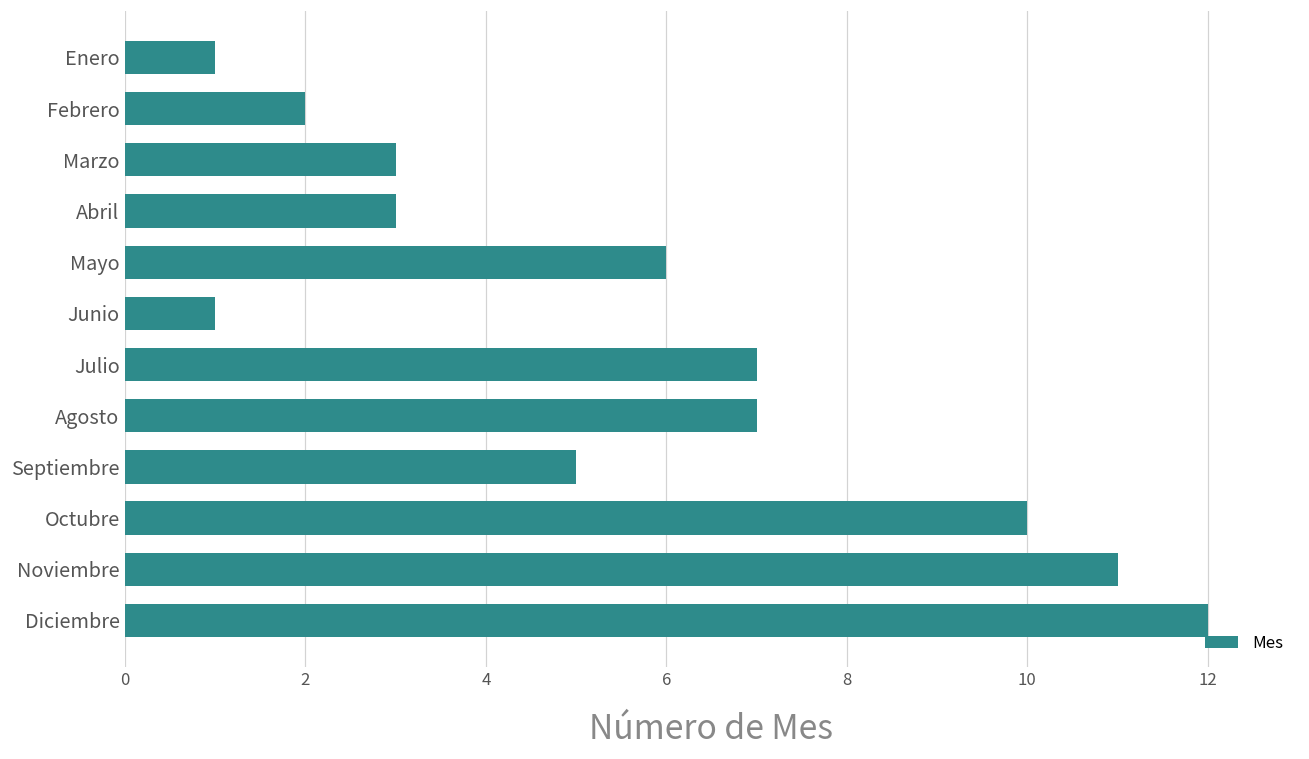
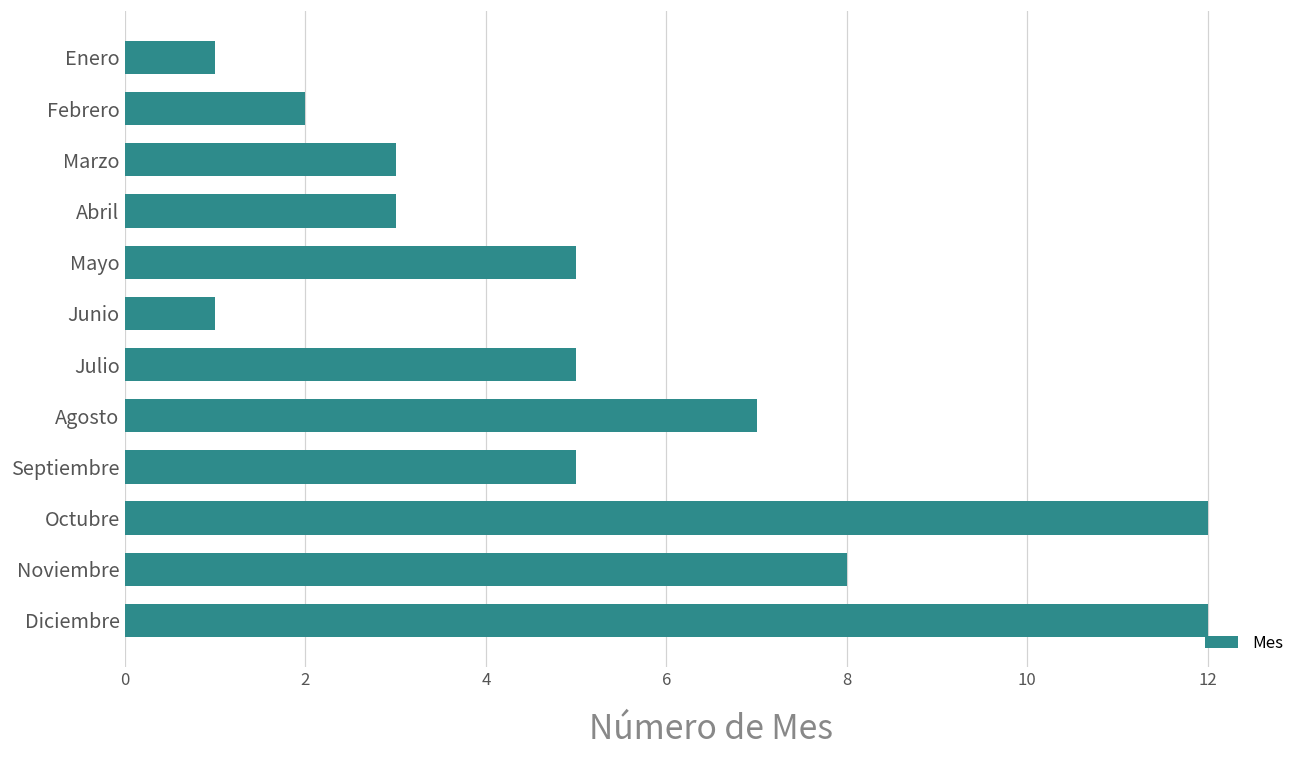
  {
    "Enero": 1,
    "Febrero": 2,
    "Marzo": 3,
    "Abril": 3,
-   "Mayo": 6,
+   "Mayo": 5,
    "Junio": 1,
-   "Julio": 7,
+   "Julio": 5,
    "Agosto": 7,
    "Septiembre": 5,
-   "Octubre": 10,
-   "Noviembre": 11,
+   "Octubre": 12,
+   "Noviembre": 8,
    "Diciembre": 12
  }
